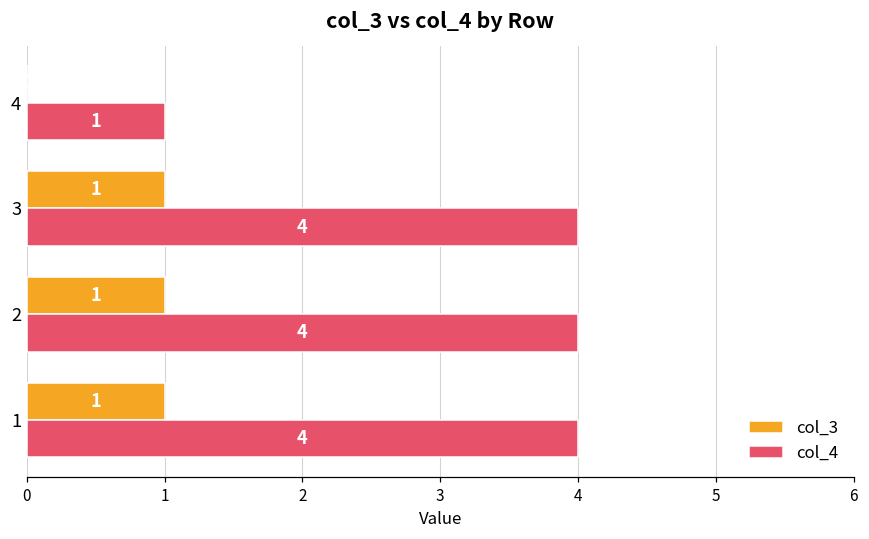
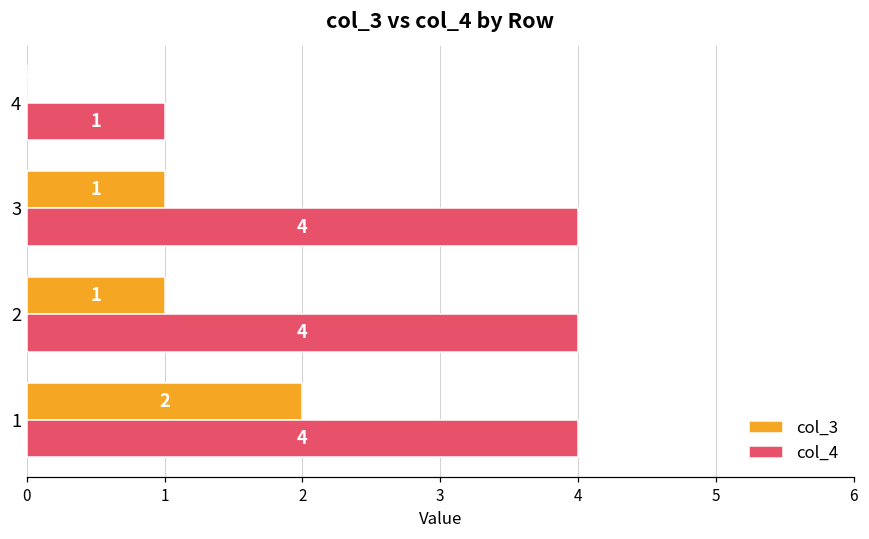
  {
    "col_3": {
      "3": 1,
      "2": 1,
-     "1": 1
+     "1": 2
    },
    "col_4": {
      "4": 1,
      "3": 4,
      "2": 4,
      "1": 4
    }
  }
